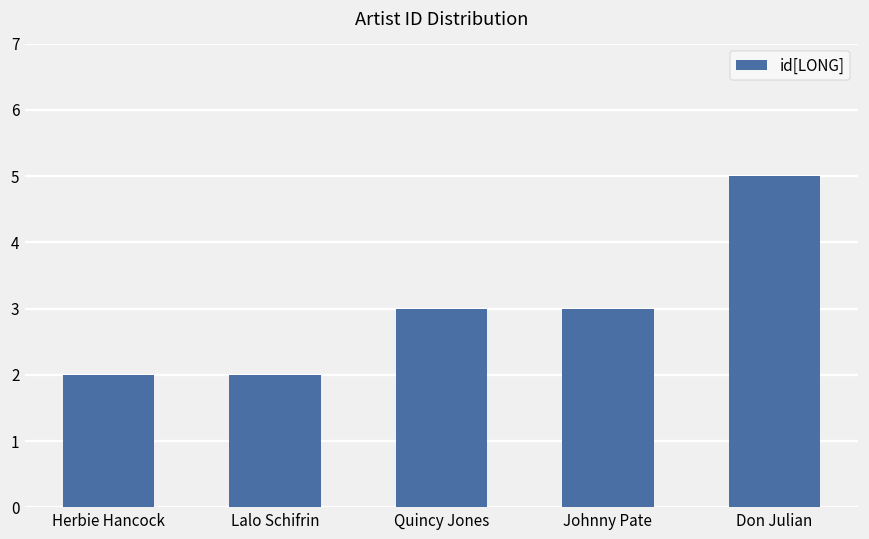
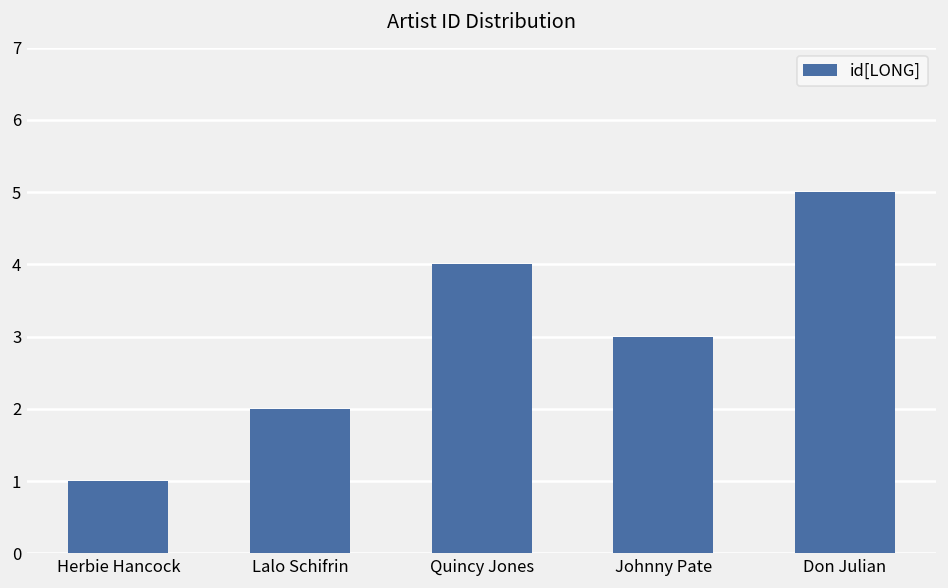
  {
-   "Herbie Hancock": 2,
+   "Herbie Hancock": 1,
    "Lalo Schifrin": 2,
-   "Quincy Jones": 3,
+   "Quincy Jones": 4,
    "Johnny Pate": 3,
    "Don Julian": 5
  }
